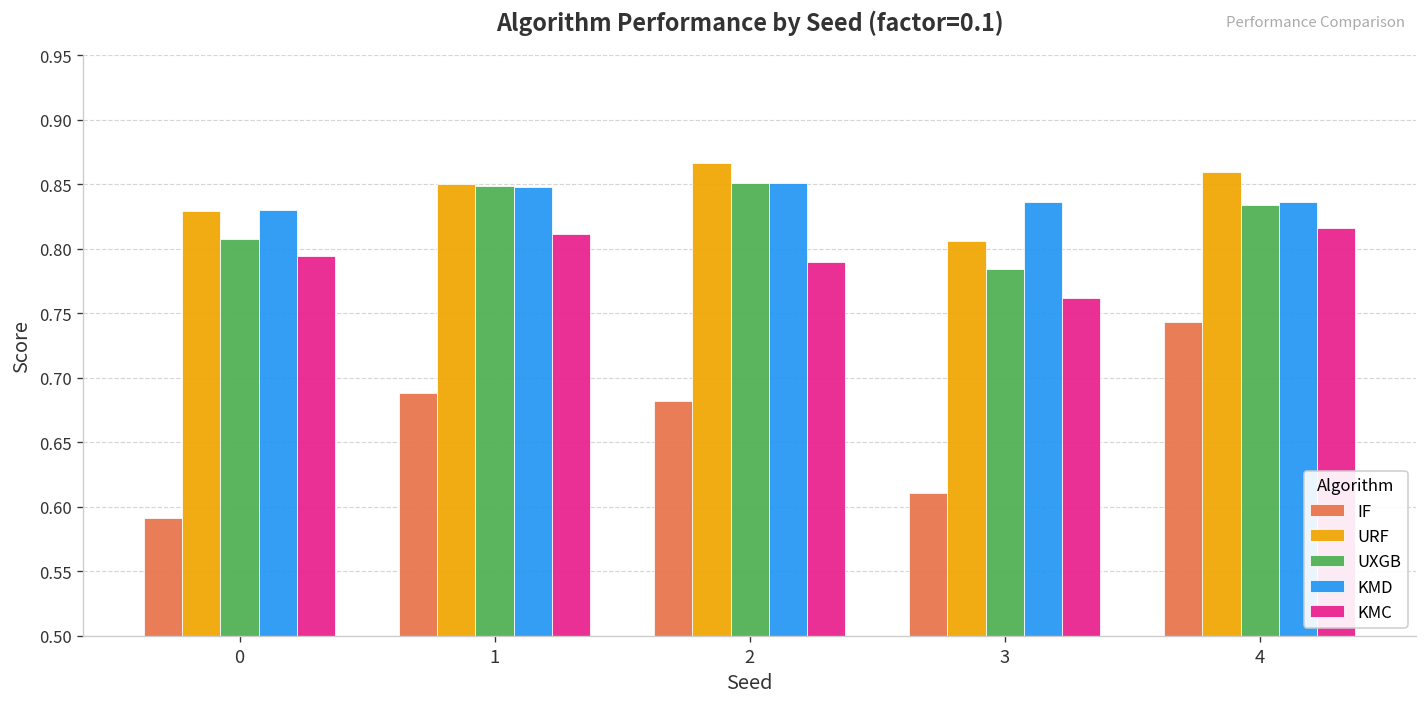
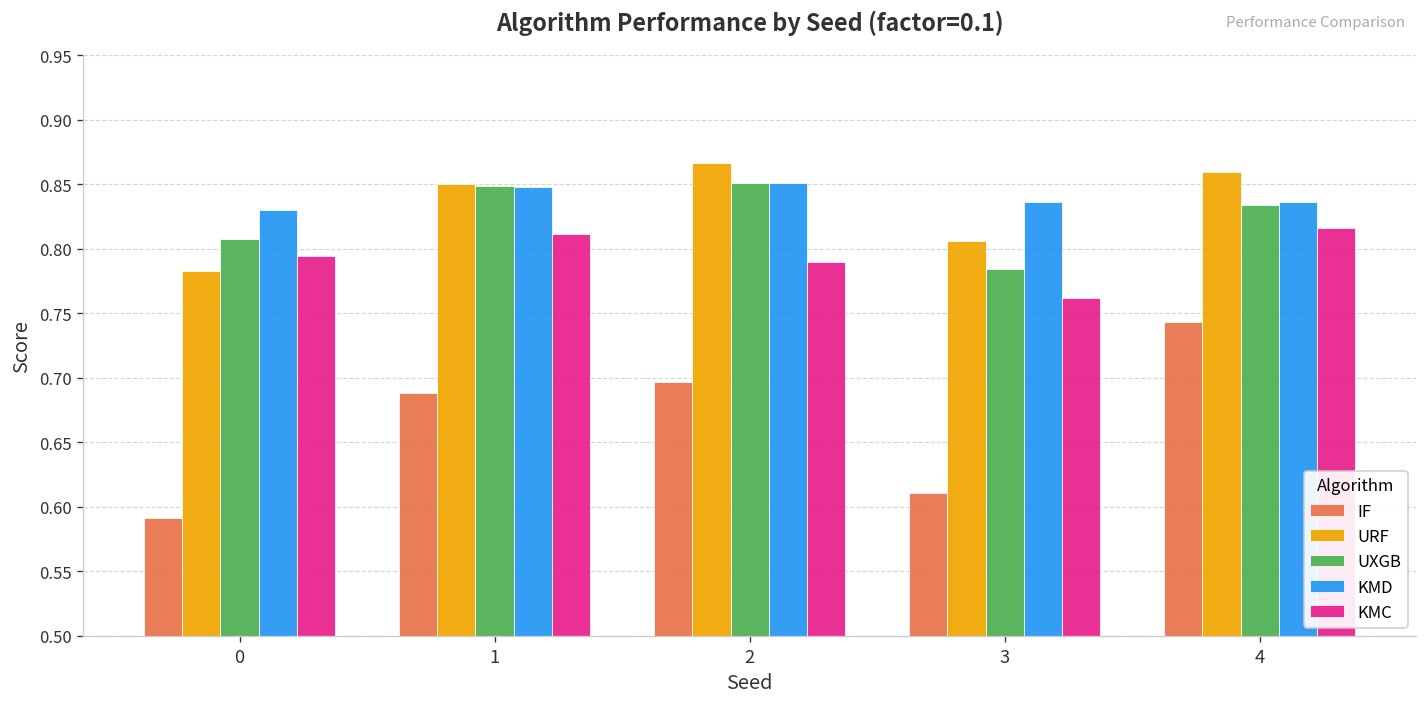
  {
    "IF": {
      "0": 0.591,
      "1": 0.688,
-     "2": 0.682,
+     "2": 0.697,
      "3": 0.611,
      "4": 0.743
    },
    "URF": {
-     "0": 0.829,
+     "0": 0.783,
      "1": 0.850,
      "2": 0.867,
      "3": 0.806,
      "4": 0.859
    },
    "UXGB": {
      "0": 0.808,
      "1": 0.849,
      "2": 0.851,
      "3": 0.784,
      "4": 0.834
    },
    "KMD": {
      "0": 0.830,
      "1": 0.848,
      "2": 0.851,
      "3": 0.836,
      "4": 0.836
    },
    "KMC": {
      "0": 0.794,
      "1": 0.812,
      "2": 0.790,
      "3": 0.762,
      "4": 0.816
    }
  }
